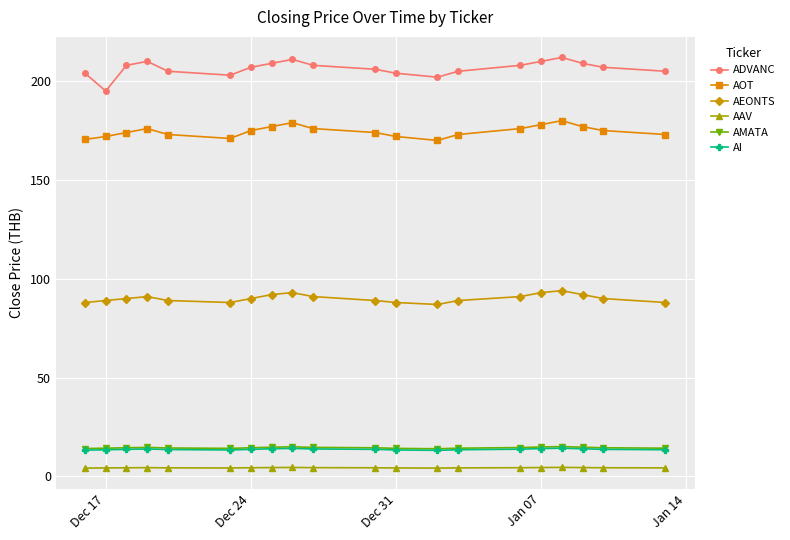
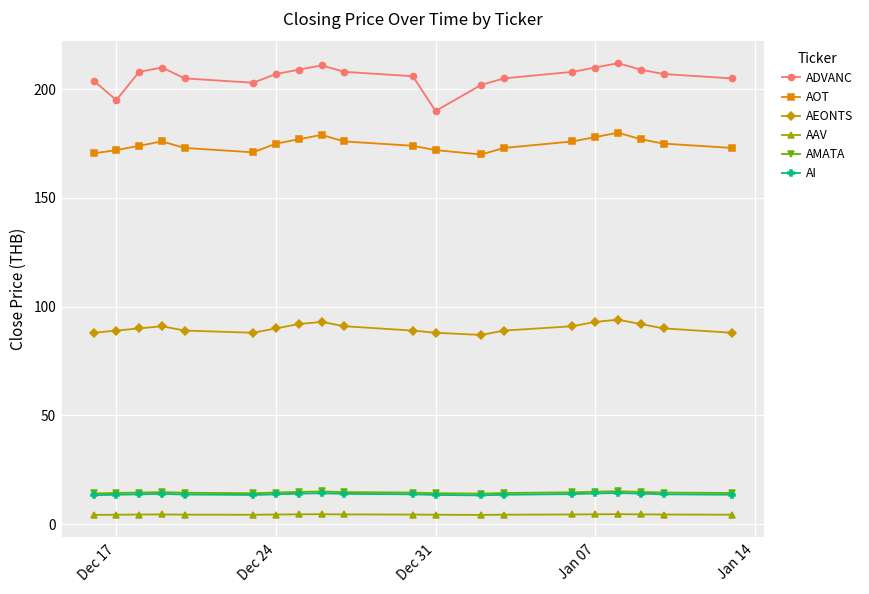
  {
    "ADVANC": {
      "Dec 17": 195,
      "Dec 24": 207,
-     "Dec 31": 204,
+     "Dec 31": 190,
      "Jan 07": 210
    }
  }
